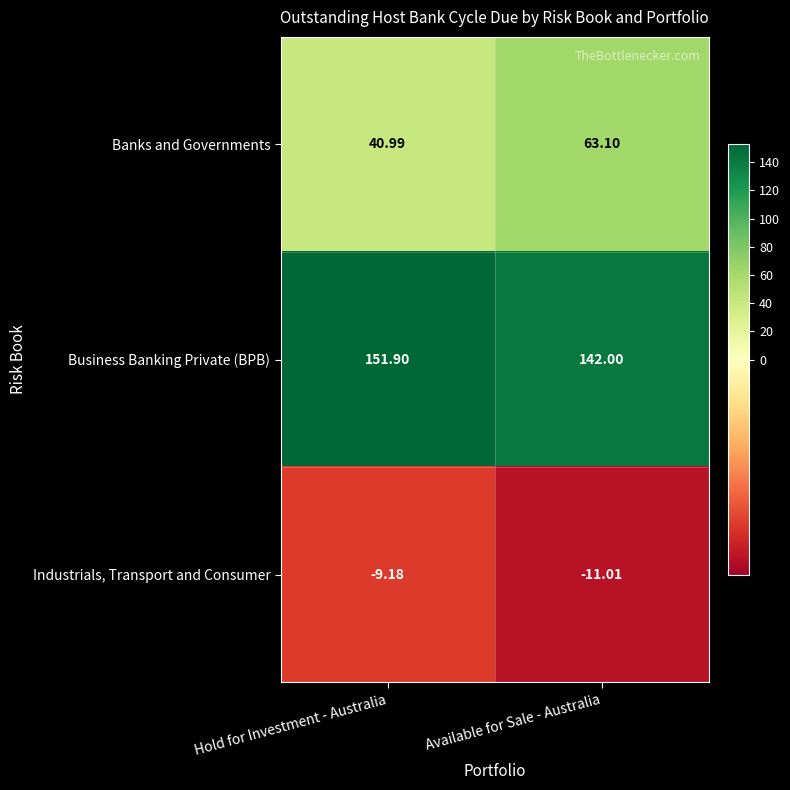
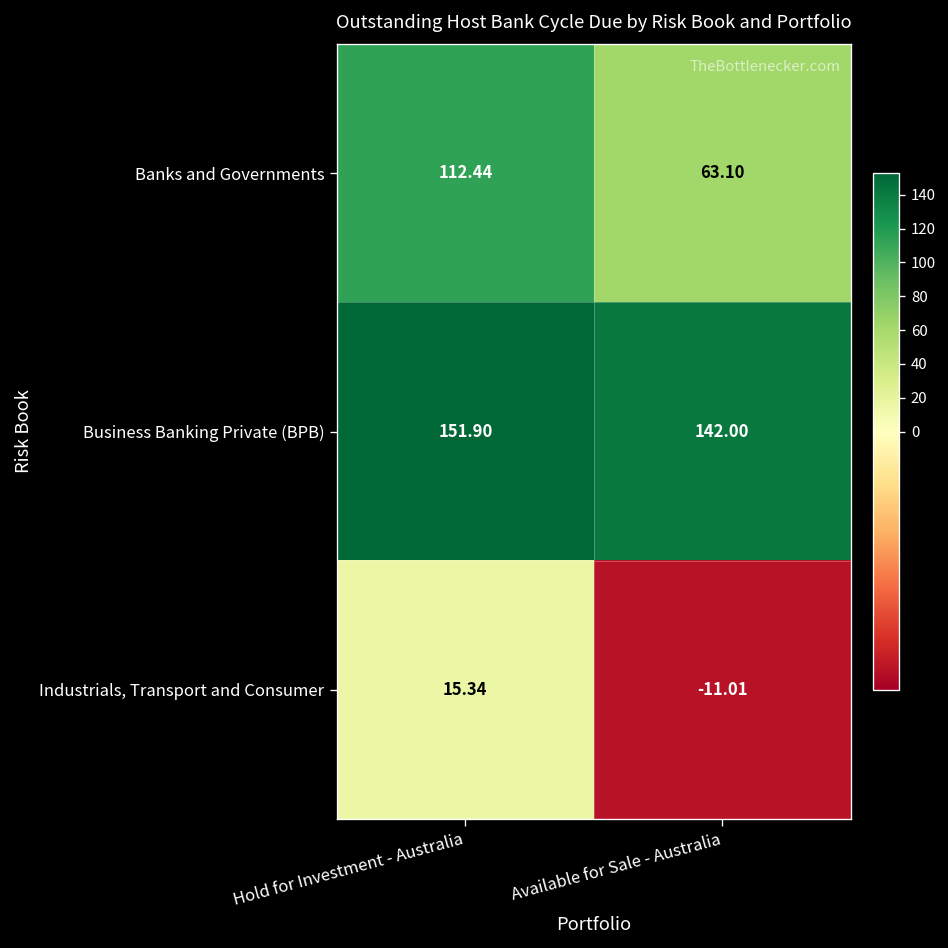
  {
    "Banks and Governments": {
-     "Hold for Investment - Australia": 40.99
+     "Hold for Investment - Australia": 112.44
    },
    "Business Banking Private (BPB)": {
      "Hold for Investment - Australia": 151.90,
      "Available for Sale - Australia": 142.00
    },
    "Industrials, Transport and Consumer": {
-     "Hold for Investment - Australia": -9.18,
+     "Hold for Investment - Australia": 15.34,
      "Available for Sale - Australia": -11.01
    }
  }
